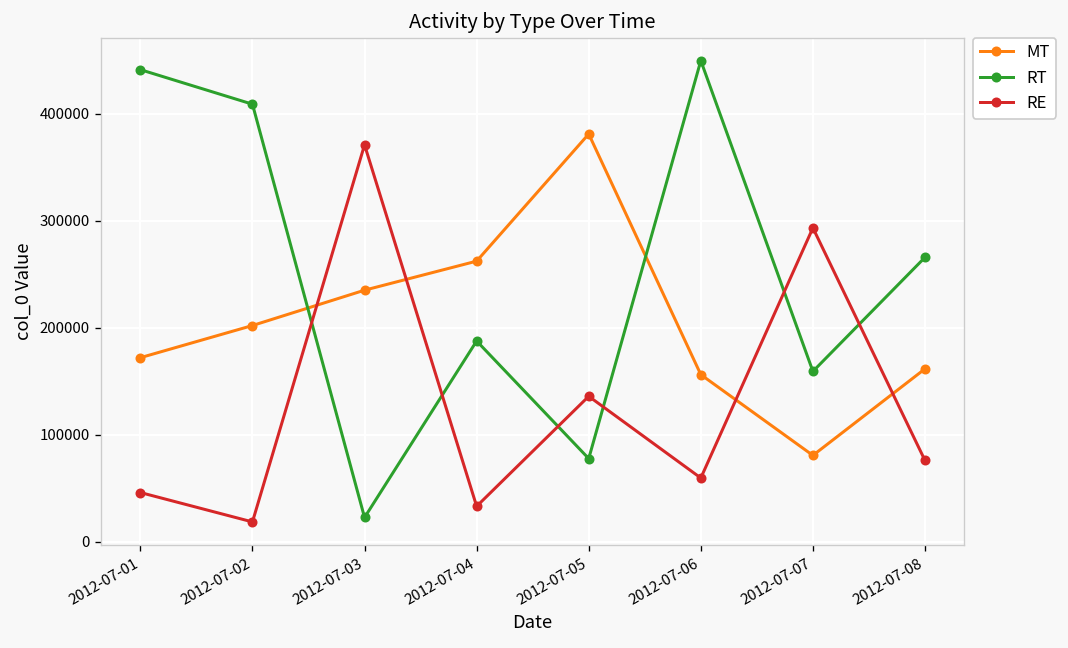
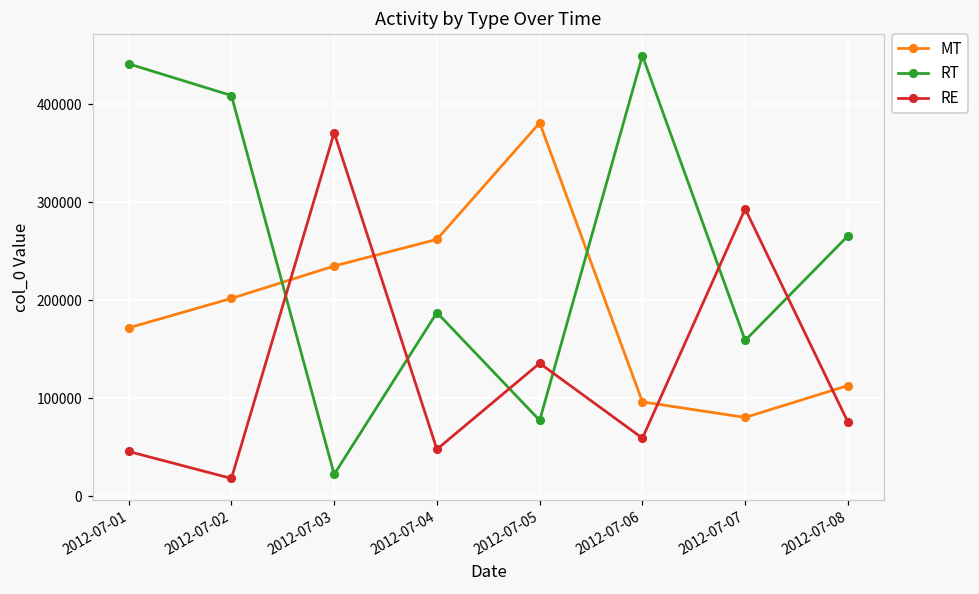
  {
    "MT": {
      "2012-07-01": 170000,
      "2012-07-02": 200000,
      "2012-07-03": 230000,
      "2012-07-04": 260000,
      "2012-07-05": 380000,
-     "2012-07-06": 160000,
+     "2012-07-06": 100000,
      "2012-07-07": 80000,
-     "2012-07-08": 160000
+     "2012-07-08": 110000
    },
    "RT": {
      "2012-07-01": 440000,
      "2012-07-02": 410000,
      "2012-07-03": 20000,
      "2012-07-04": 190000,
      "2012-07-05": 80000,
      "2012-07-06": 450000,
      "2012-07-07": 160000,
      "2012-07-08": 270000
    },
    "RE": {
      "2012-07-01": 50000,
      "2012-07-02": 20000,
      "2012-07-03": 370000,
-     "2012-07-04": 30000,
+     "2012-07-04": 50000,
      "2012-07-05": 140000,
      "2012-07-06": 60000,
      "2012-07-07": 290000,
      "2012-07-08": 80000
    }
  }
